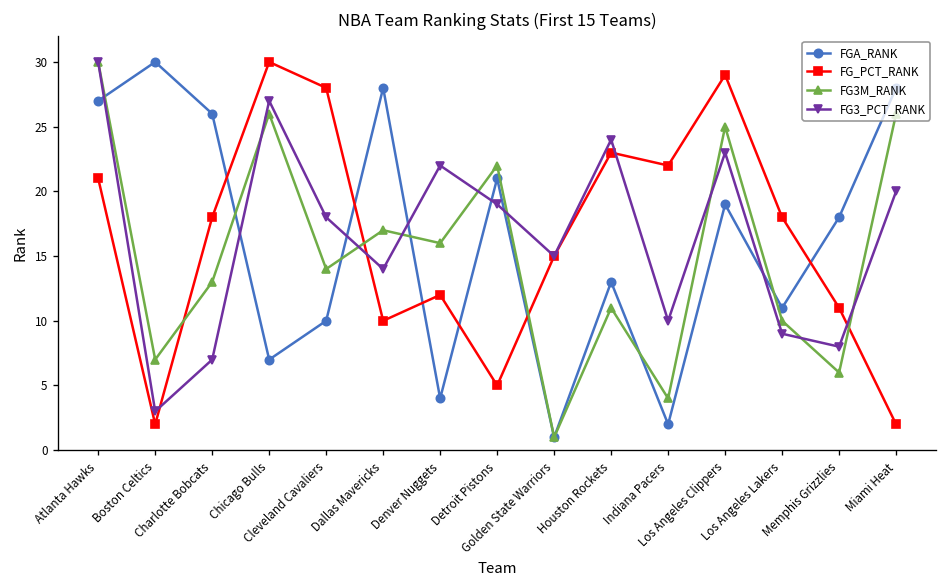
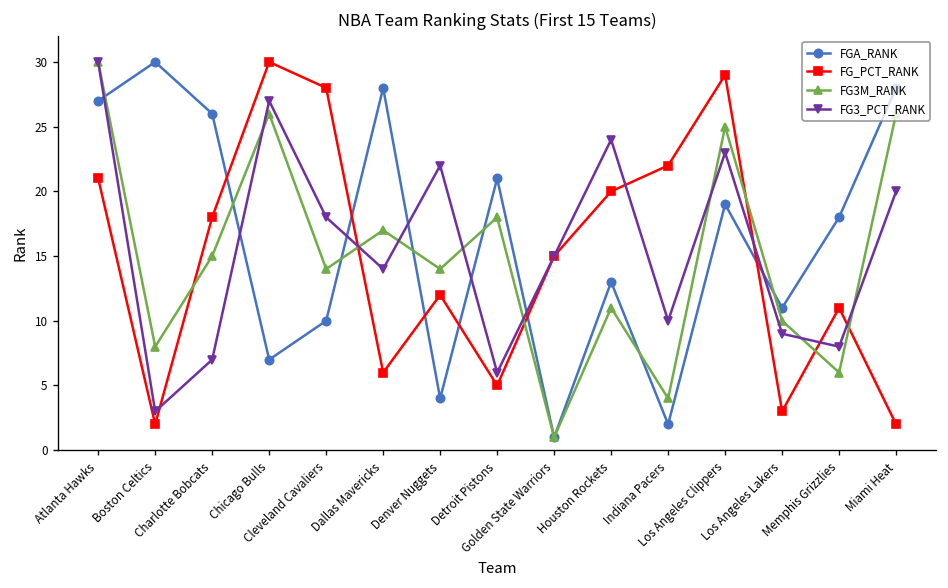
  {
    "FGA_RANK": {
      "Atlanta Hawks": 27,
      "Boston Celtics": 30,
      "Charlotte Bobcats": 26,
      "Chicago Bulls": 7,
      "Cleveland Cavaliers": 10,
      "Dallas Mavericks": 28,
      "Denver Nuggets": 4,
      "Detroit Pistons": 21,
      "Houston Rockets": 13,
      "Indiana Pacers": 2,
      "Los Angeles Clippers": 19,
      "Los Angeles Lakers": 11,
      "Memphis Grizzlies": 18
    },
    "FG_PCT_RANK": {
      "Atlanta Hawks": 21,
      "Boston Celtics": 2,
      "Charlotte Bobcats": 18,
      "Chicago Bulls": 30,
      "Cleveland Cavaliers": 28,
-     "Dallas Mavericks": 10,
+     "Dallas Mavericks": 6,
      "Denver Nuggets": 12,
      "Detroit Pistons": 5,
-     "Houston Rockets": 23,
+     "Houston Rockets": 20,
      "Indiana Pacers": 22,
      "Los Angeles Clippers": 29,
-     "Los Angeles Lakers": 18,
+     "Los Angeles Lakers": 3,
      "Memphis Grizzlies": 11,
      "Miami Heat": 2
    },
    "FG3M_RANK": {
-     "Boston Celtics": 7,
-     "Charlotte Bobcats": 13,
+     "Boston Celtics": 8,
+     "Charlotte Bobcats": 15,
      "Chicago Bulls": 26,
      "Cleveland Cavaliers": 14,
      "Dallas Mavericks": 17,
-     "Denver Nuggets": 16,
-     "Detroit Pistons": 22,
+     "Denver Nuggets": 14,
+     "Detroit Pistons": 18,
      "Houston Rockets": 11,
      "Indiana Pacers": 4,
      "Los Angeles Clippers": 25,
      "Los Angeles Lakers": 10,
      "Memphis Grizzlies": 6
    },
    "FG3_PCT_RANK": {
      "Boston Celtics": 3,
      "Charlotte Bobcats": 7,
      "Chicago Bulls": 27,
      "Cleveland Cavaliers": 18,
      "Dallas Mavericks": 14,
      "Denver Nuggets": 22,
-     "Detroit Pistons": 19,
+     "Detroit Pistons": 6,
      "Houston Rockets": 24,
      "Indiana Pacers": 10,
      "Los Angeles Clippers": 23,
      "Los Angeles Lakers": 9,
      "Memphis Grizzlies": 8,
      "Miami Heat": 20
    }
  }
